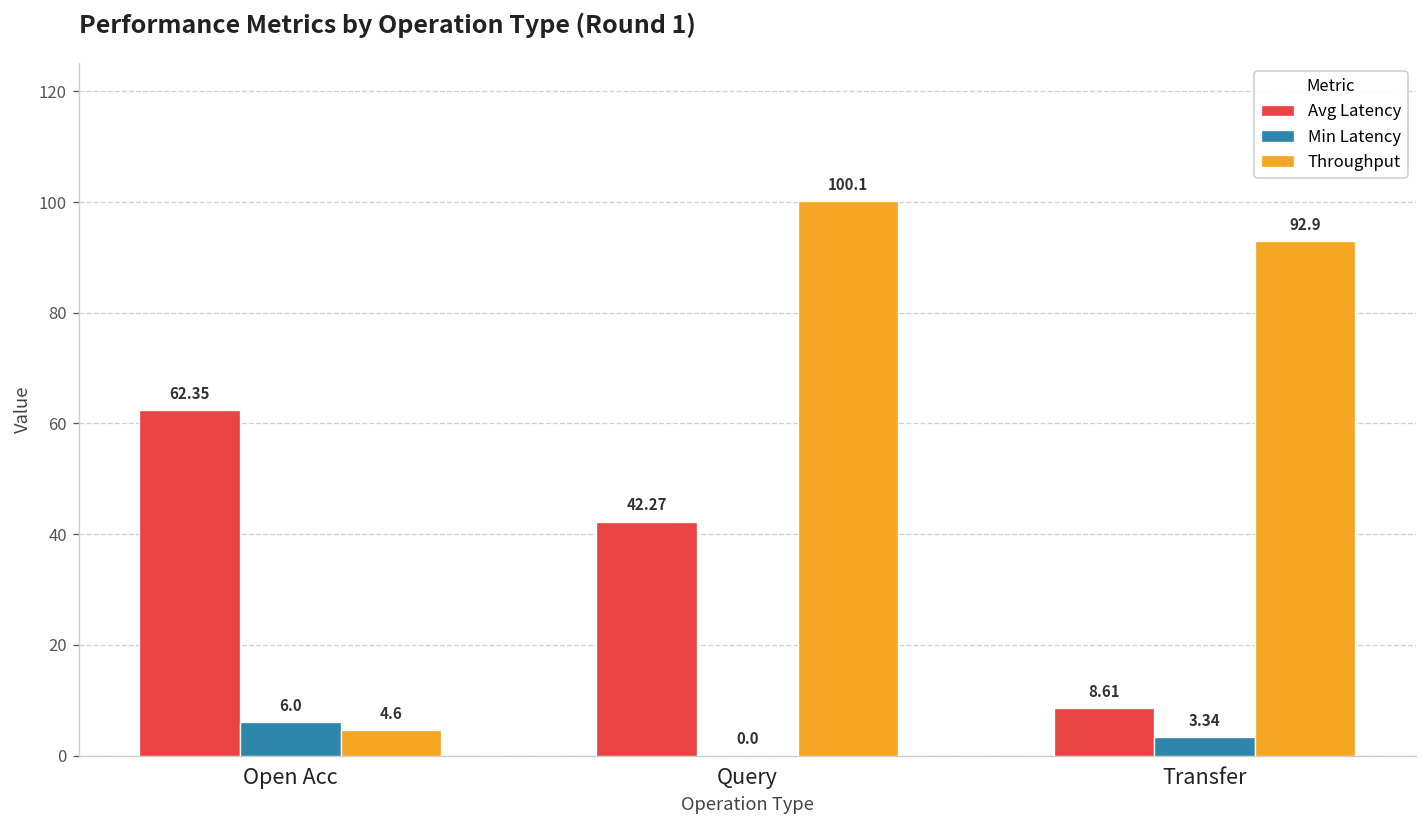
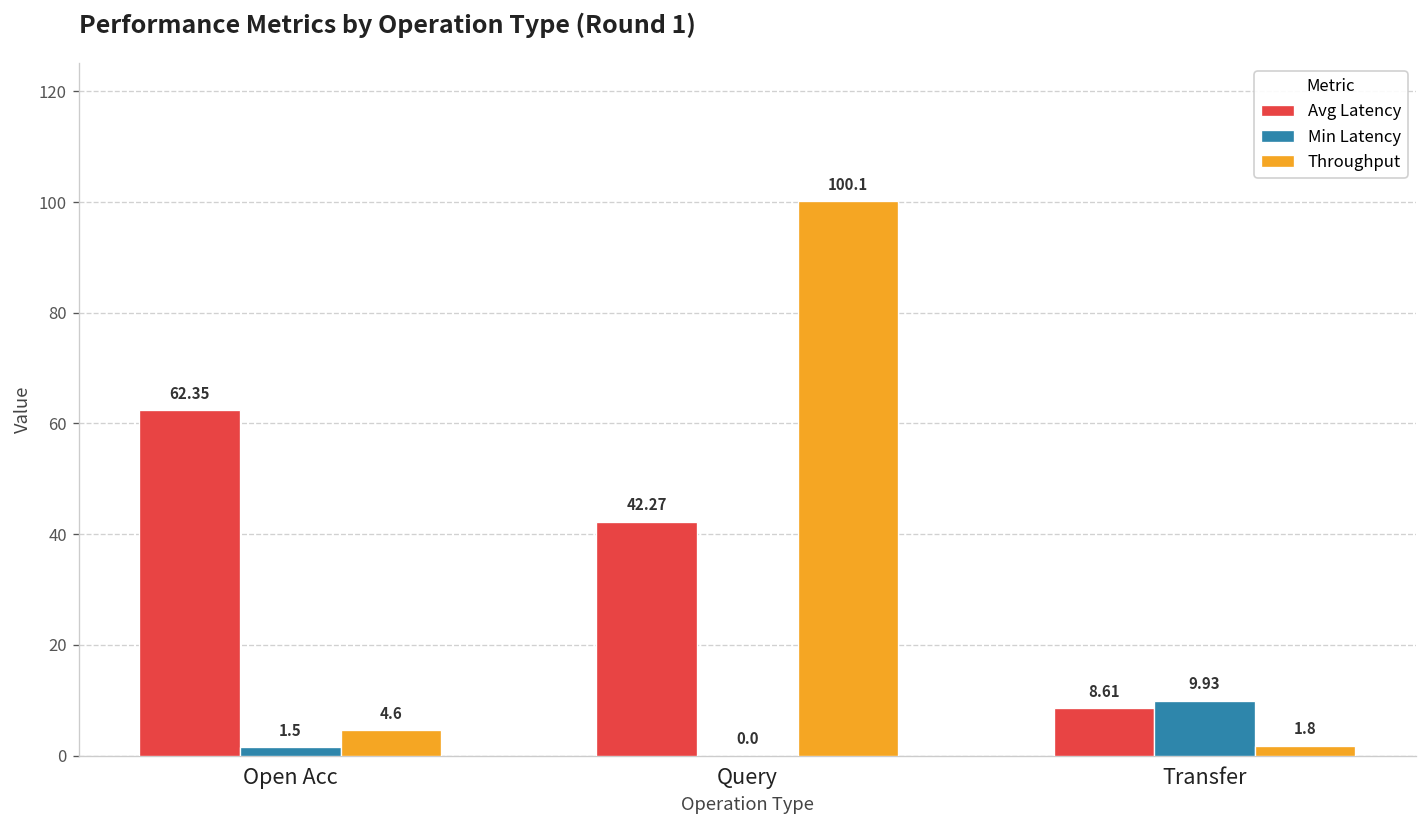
  {
    "Min Latency": {
-     "Open Acc": 6.0,
-     "Transfer": 3.34
+     "Open Acc": 1.5,
+     "Transfer": 9.93
    },
    "Throughput": {
-     "Transfer": 92.9
+     "Transfer": 1.8
    }
  }
